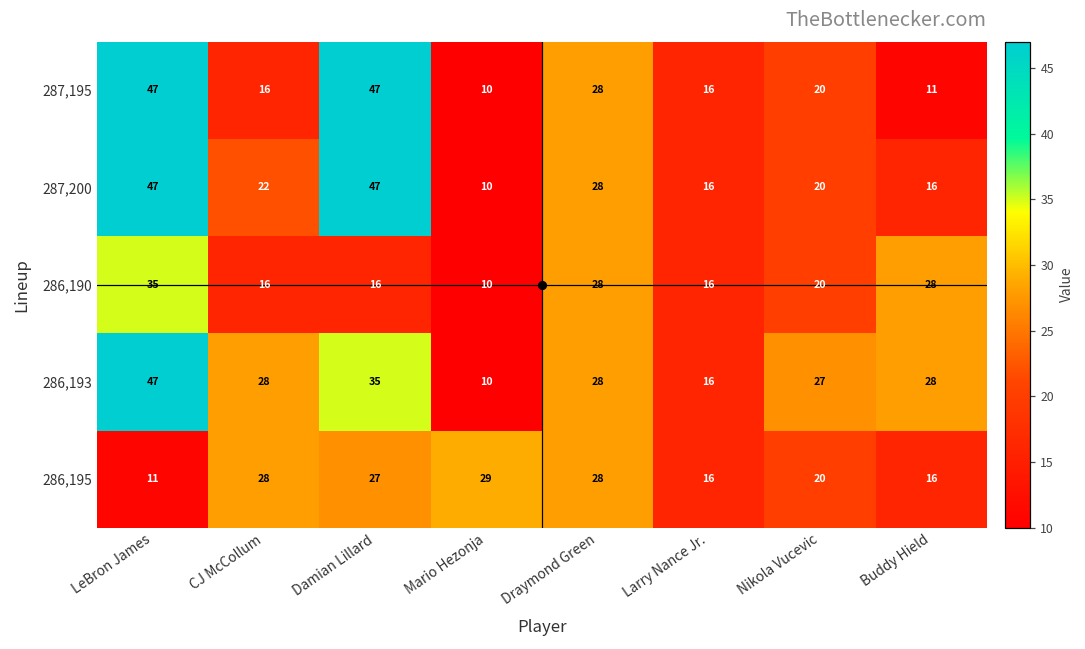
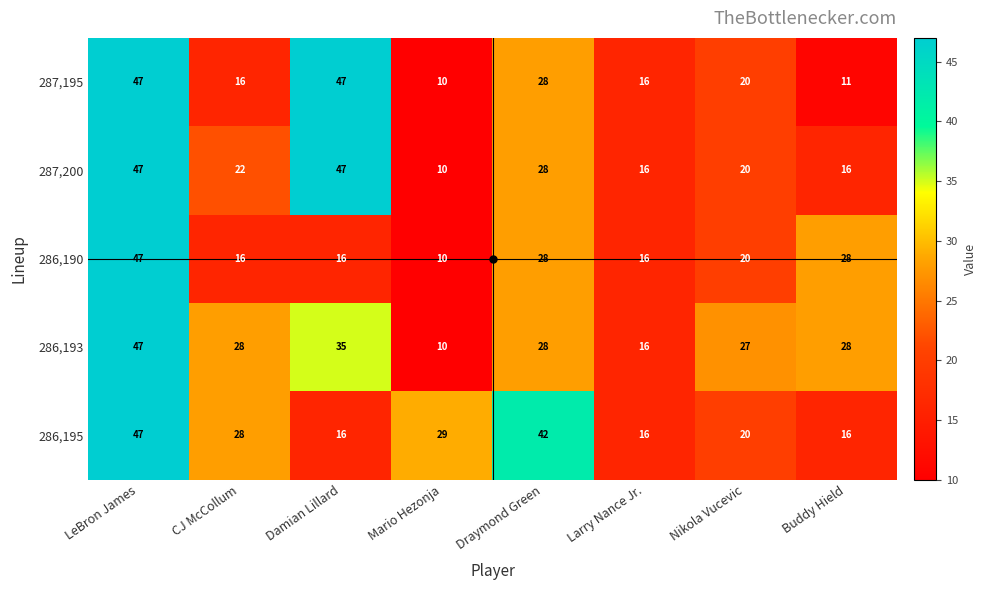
  {
    "287,195": {
      "LeBron James": 47,
      "CJ McCollum": 16,
      "Damian Lillard": 47,
      "Mario Hezonja": 10,
      "Draymond Green": 28,
      "Larry Nance Jr.": 16,
      "Nikola Vucevic": 20,
      "Buddy Hield": 11
    },
    "287,200": {
      "LeBron James": 47,
      "CJ McCollum": 22,
      "Damian Lillard": 47,
      "Mario Hezonja": 10,
      "Draymond Green": 28,
      "Larry Nance Jr.": 16,
      "Nikola Vucevic": 20,
      "Buddy Hield": 16
    },
    "286,190": {
-     "LeBron James": 35,
+     "LeBron James": 47,
      "CJ McCollum": 16,
      "Damian Lillard": 16,
      "Mario Hezonja": 10,
      "Draymond Green": 28,
      "Larry Nance Jr.": 16,
      "Nikola Vucevic": 20,
      "Buddy Hield": 28
    },
    "286,193": {
      "LeBron James": 47,
      "CJ McCollum": 28,
      "Damian Lillard": 35,
      "Mario Hezonja": 10,
      "Draymond Green": 28,
      "Larry Nance Jr.": 16,
      "Nikola Vucevic": 27,
      "Buddy Hield": 28
    },
    "286,195": {
-     "LeBron James": 11,
+     "LeBron James": 47,
      "CJ McCollum": 28,
-     "Damian Lillard": 27,
+     "Damian Lillard": 16,
      "Mario Hezonja": 29,
-     "Draymond Green": 28,
+     "Draymond Green": 42,
      "Larry Nance Jr.": 16,
      "Nikola Vucevic": 20,
      "Buddy Hield": 16
    }
  }
